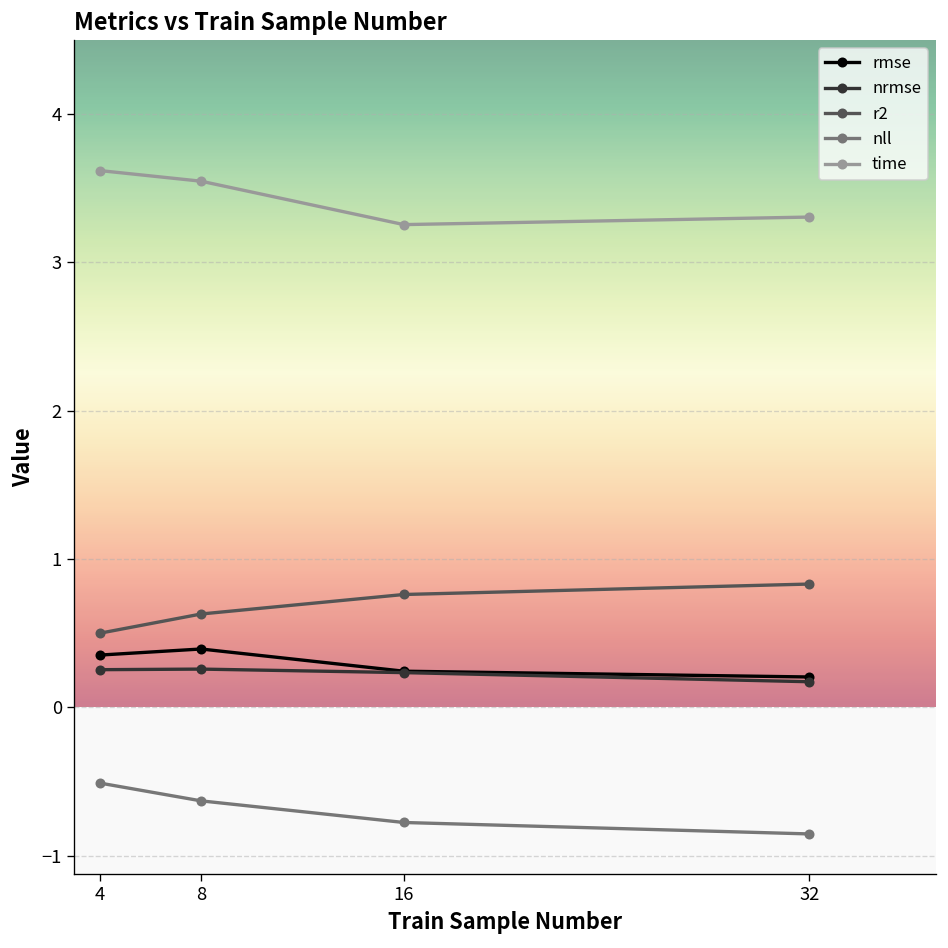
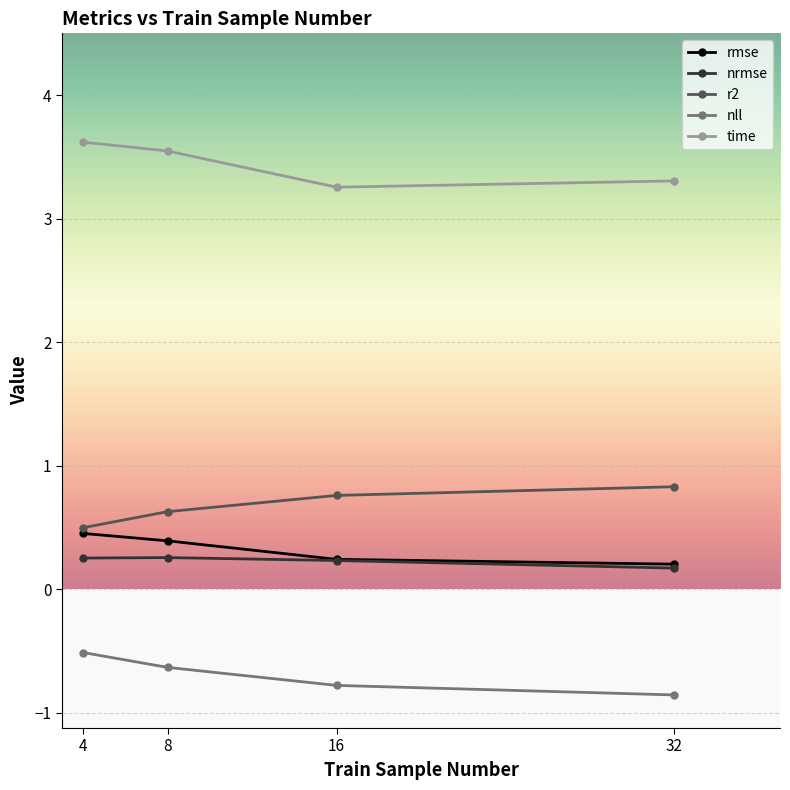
  {
    "rmse": {
-     "4": 0.35,
+     "4": 0.45,
      "8": 0.39,
      "32": 0.20
    }
  }
